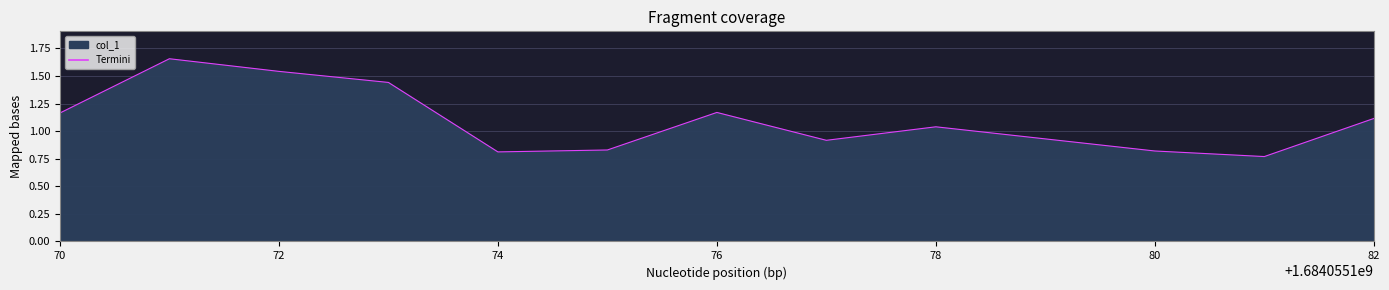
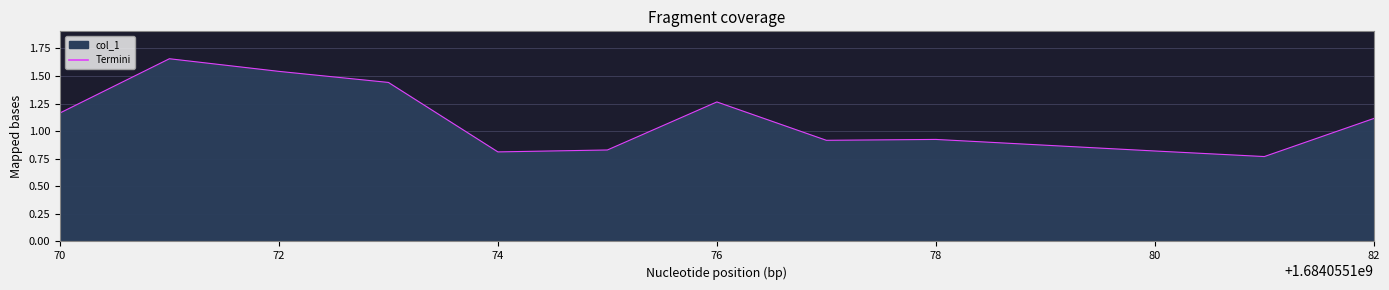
  {
    "70": 1.16,
    "72": 1.54,
    "74": 0.81,
-   "76": 1.17,
-   "78": 1.04,
+   "76": 1.26,
+   "78": 0.93,
    "80": 0.82,
    "82": 1.12
  }
